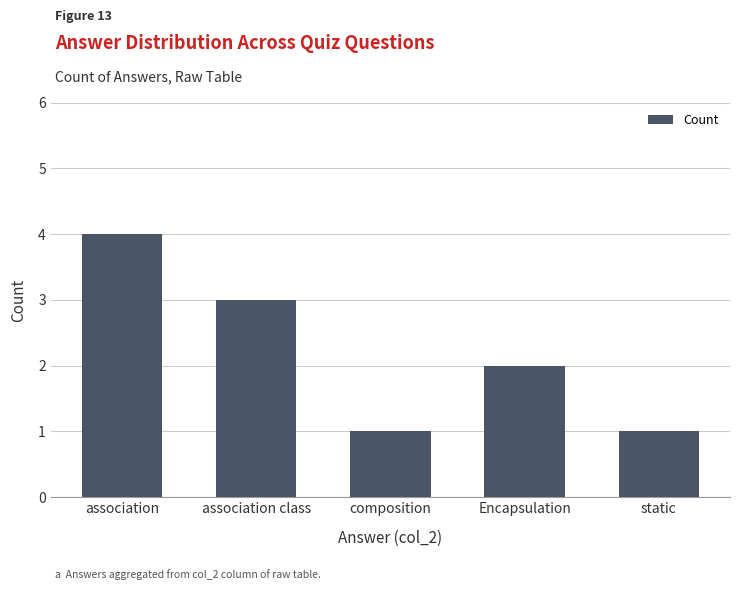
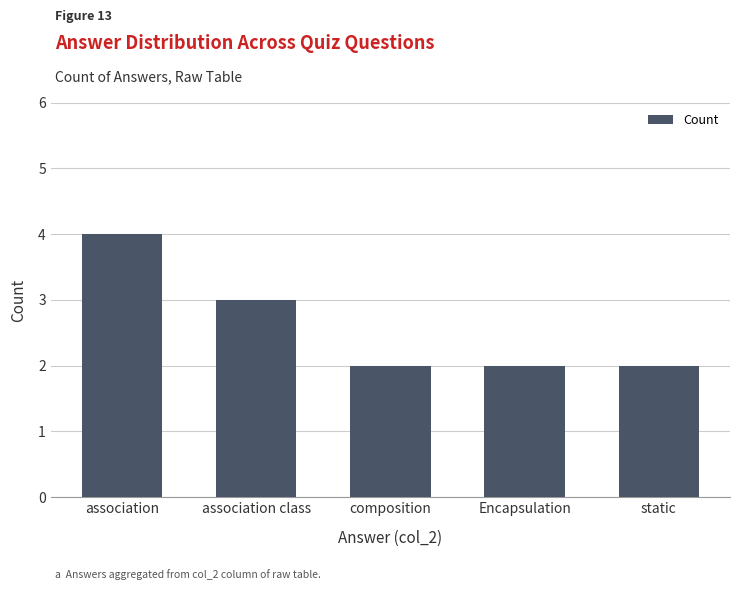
  {
    "association": 4,
    "association class": 3,
-   "composition": 1,
+   "composition": 2,
    "Encapsulation": 2,
-   "static": 1
+   "static": 2
  }
